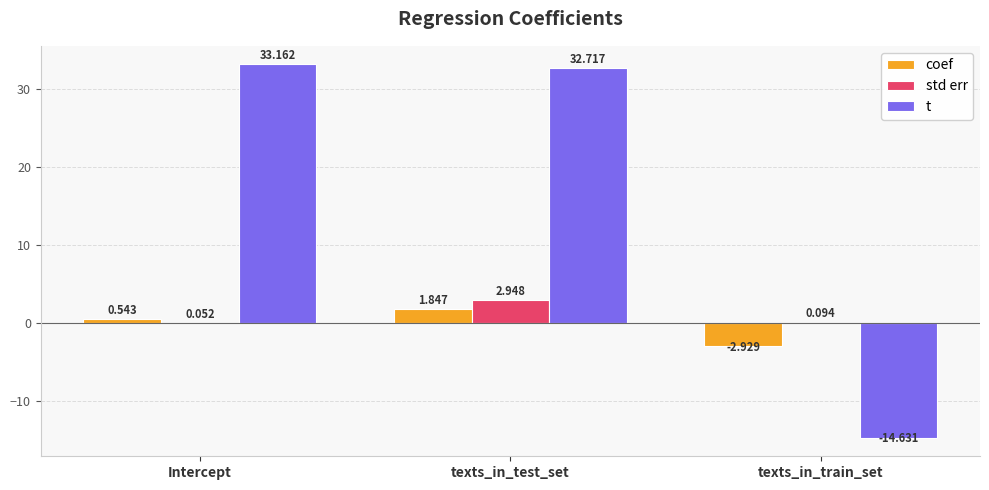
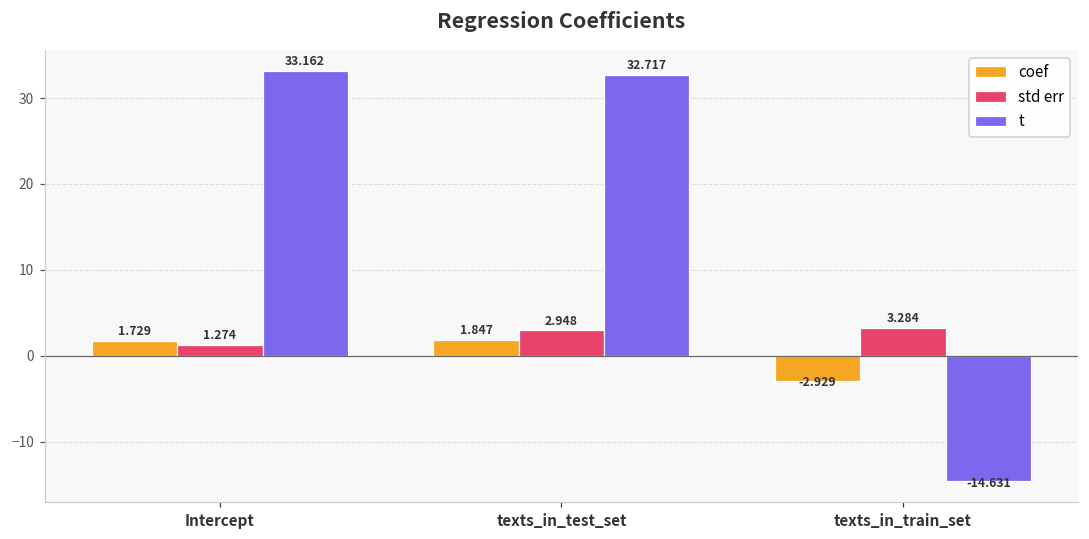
  {
    "coef": {
-     "Intercept": 0.543,
+     "Intercept": 1.729,
      "texts_in_test_set": 1.847,
      "texts_in_train_set": -2.929
    },
    "std err": {
-     "Intercept": 0.052,
+     "Intercept": 1.274,
      "texts_in_test_set": 2.948,
-     "texts_in_train_set": 0.094
+     "texts_in_train_set": 3.284
    },
    "t": {
      "Intercept": 33.162,
      "texts_in_test_set": 32.717,
      "texts_in_train_set": -14.631
    }
  }
